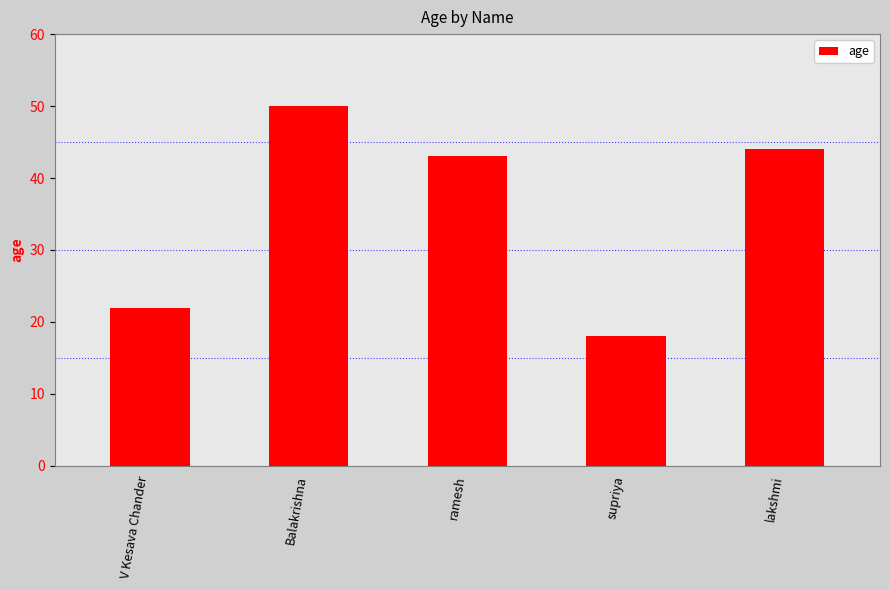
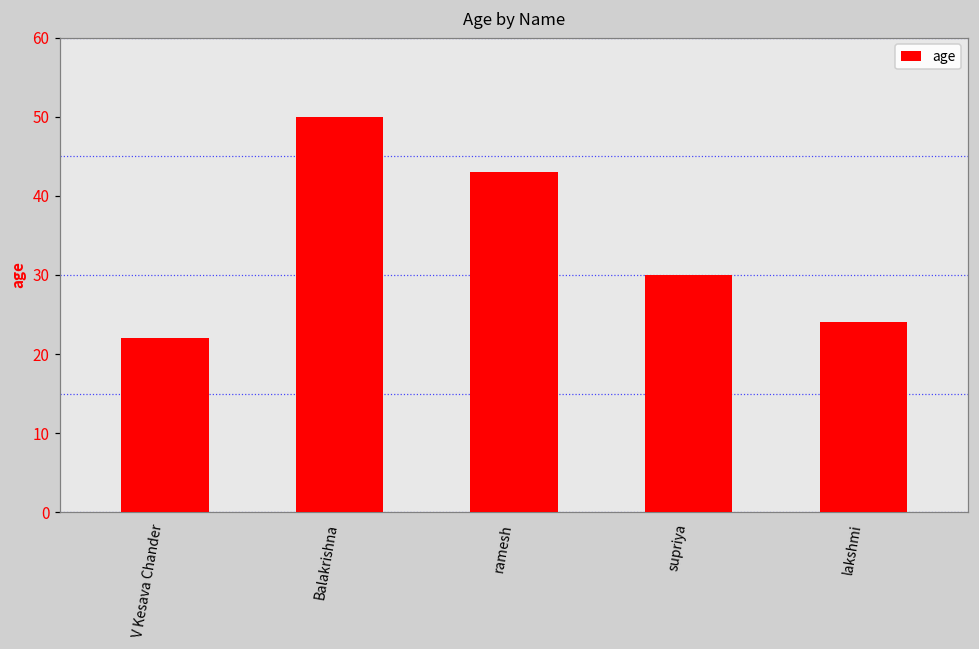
  {
    "V Kesava Chander": 22,
    "Balakrishna": 50,
    "ramesh": 43,
-   "supriya": 18,
-   "lakshmi": 44
+   "supriya": 30,
+   "lakshmi": 24
  }
